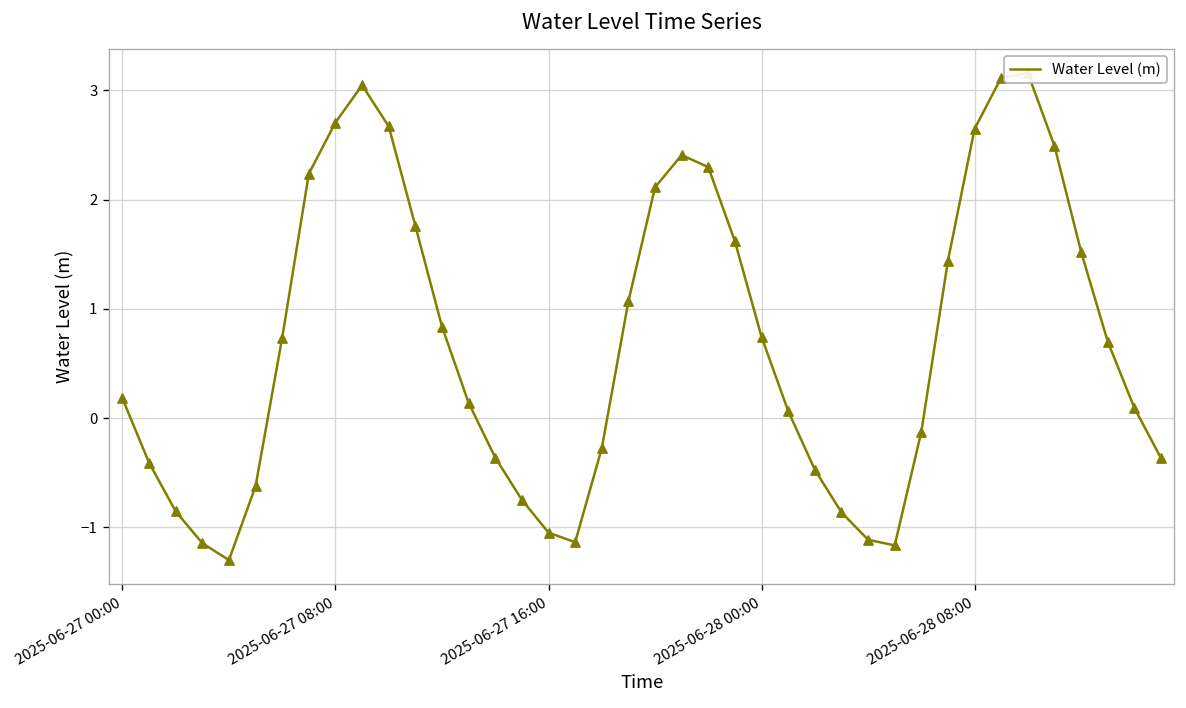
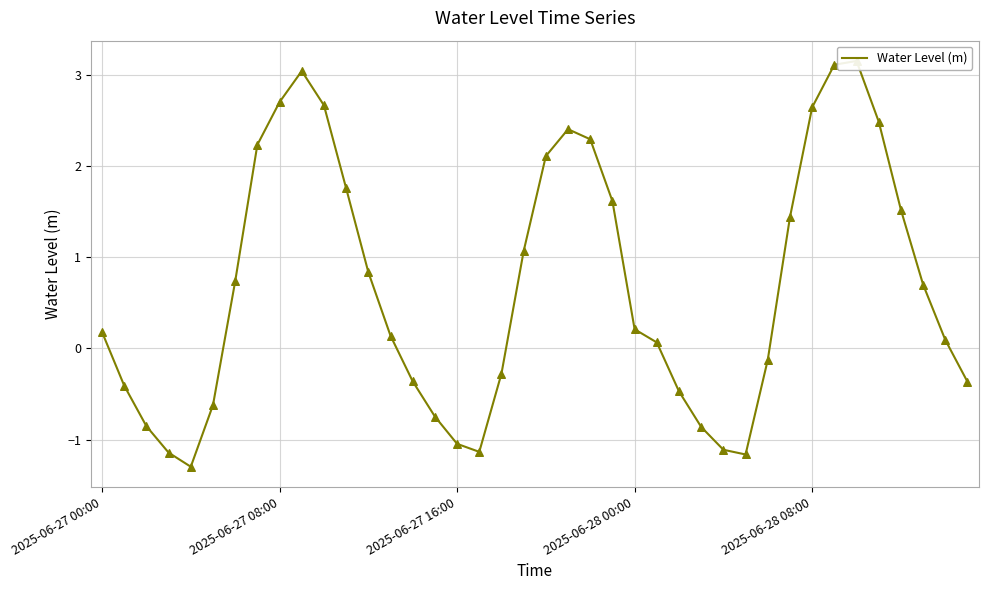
  {
    "2025-06-27 00:00": 0.2,
    "2025-06-27 08:00": 2.7,
    "2025-06-27 16:00": -1.0,
-   "2025-06-28 00:00": 0.7,
+   "2025-06-28 00:00": 0.2,
    "2025-06-28 08:00": 2.6
  }
